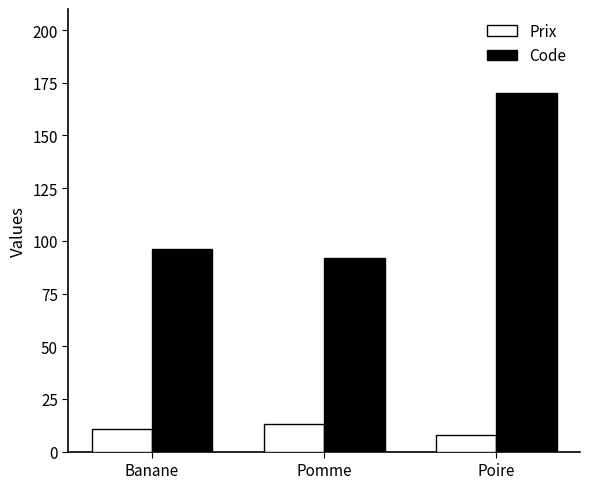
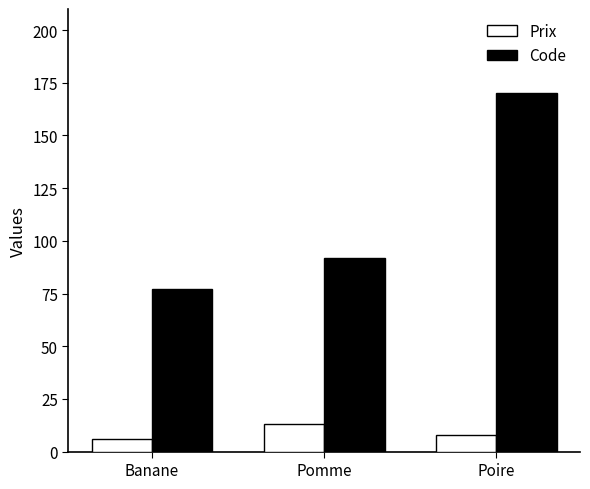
  {
    "Prix": {
-     "Banane": 11,
+     "Banane": 6,
      "Pomme": 13,
      "Poire": 8
    },
    "Code": {
-     "Banane": 96,
+     "Banane": 77,
      "Pomme": 92,
      "Poire": 170
    }
  }
